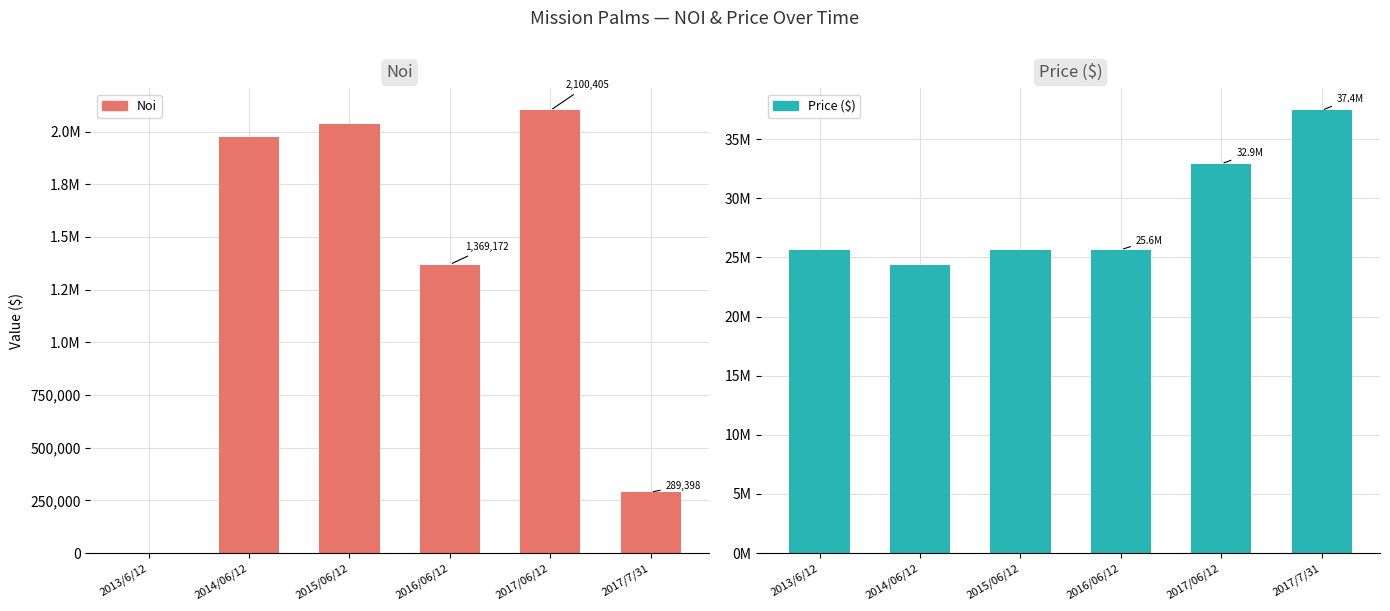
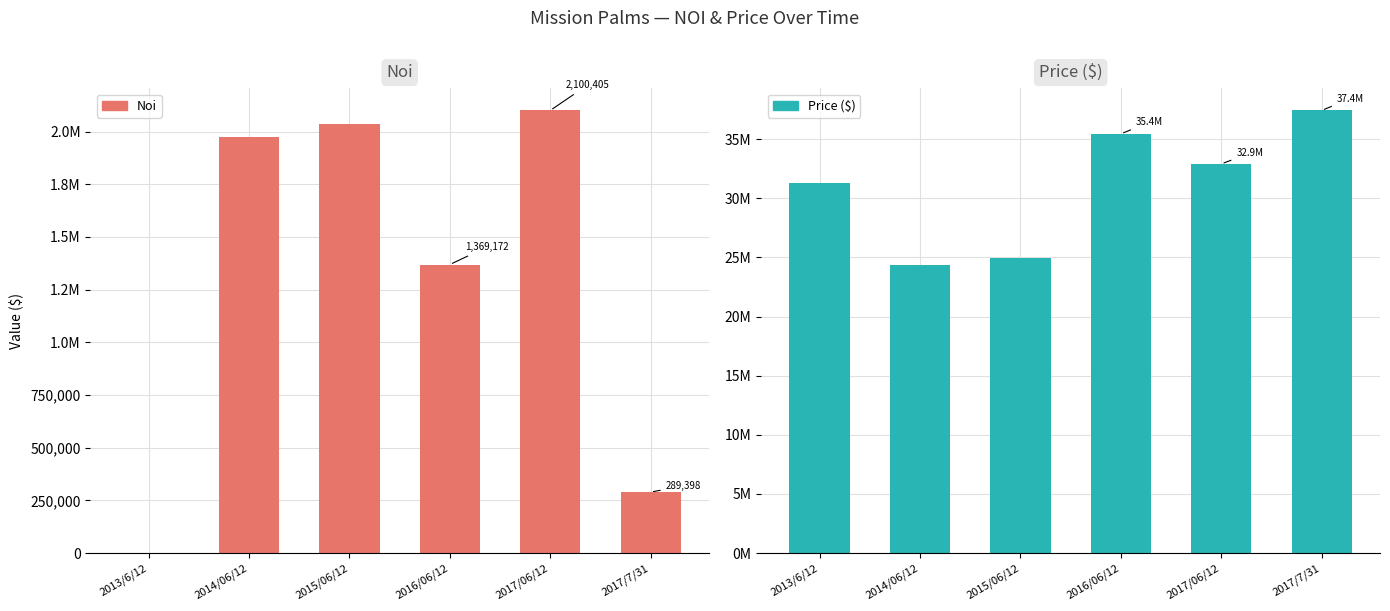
  {
    "Noi": {
      "2016/06/12": "1,369,172",
      "2017/06/12": "2,100,405",
      "2017/7/31": "289,398"
    },
    "Price ($)": {
-     "2013/6/12": "25700000",
-     "2015/06/12": "25700000",
-     "2016/06/12": "25.6M",
+     "2013/6/12": "31300000",
+     "2015/06/12": "25000000",
+     "2016/06/12": "35.4M",
      "2017/06/12": "32.9M",
      "2017/7/31": "37.4M"
    }
  }
